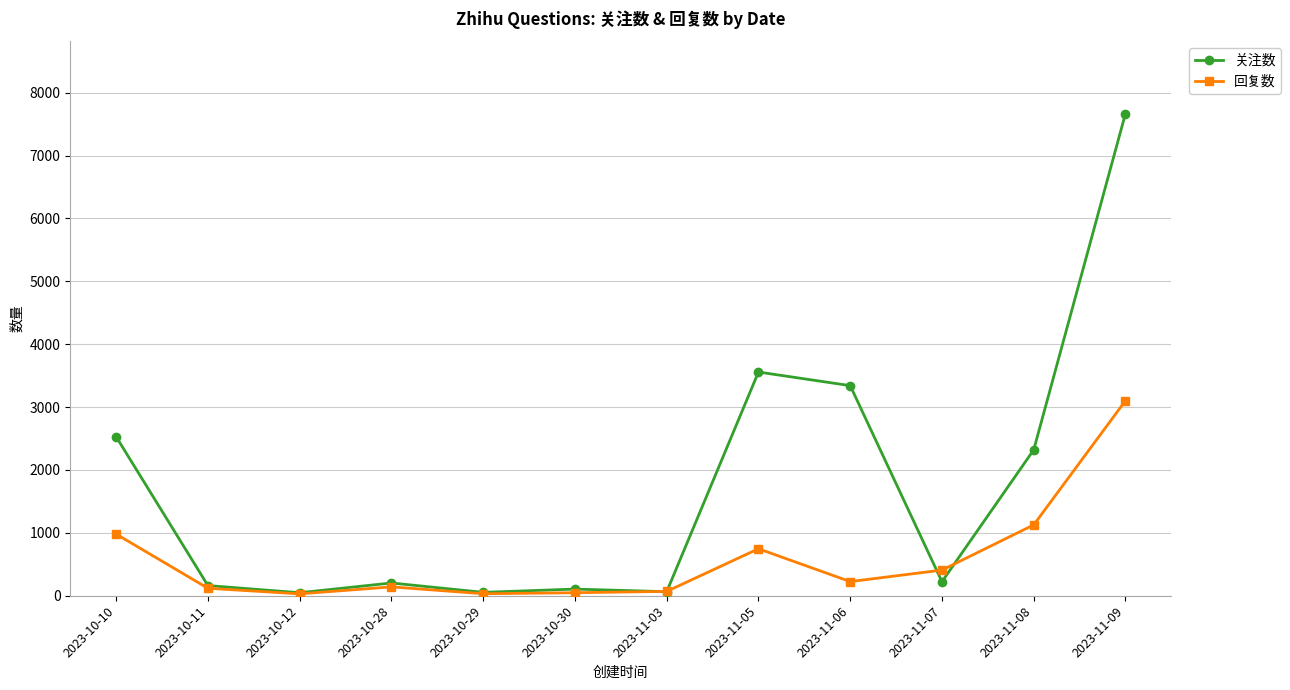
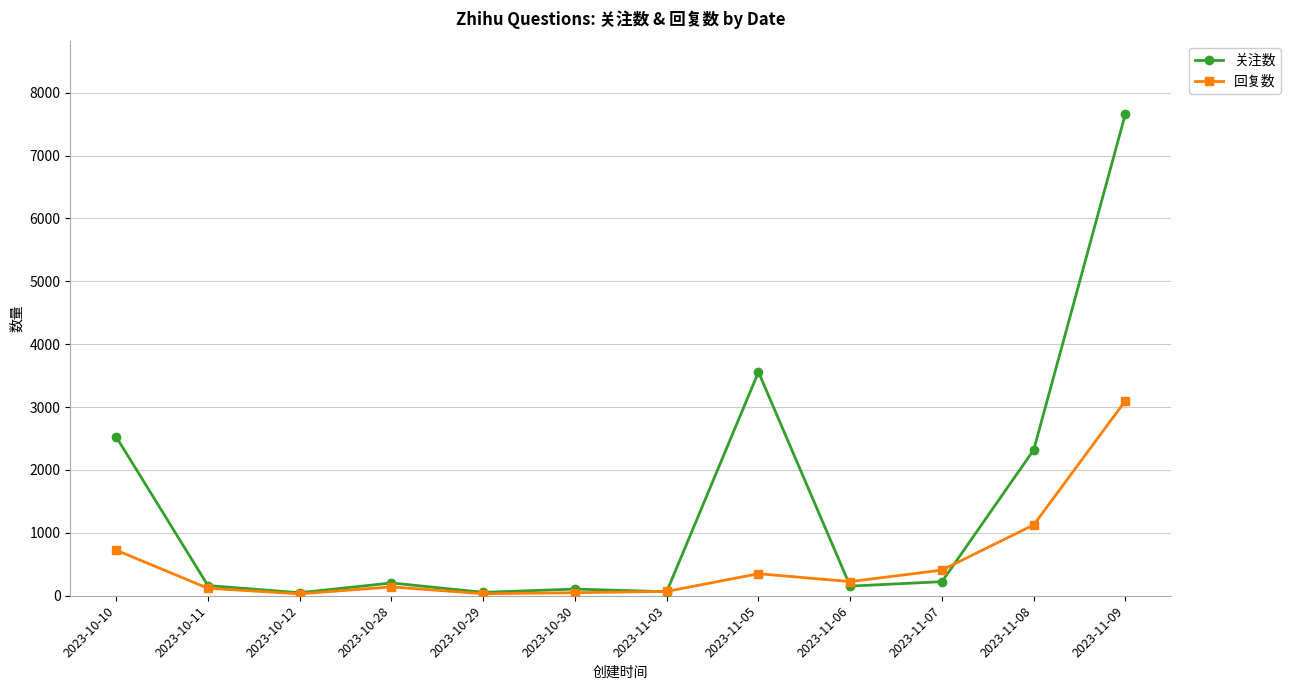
  {
    "关注数": {
      "2023-10-10": 2500,
      "2023-10-11": 200,
      "2023-10-28": 200,
      "2023-10-30": 100,
      "2023-11-05": 3600,
-     "2023-11-06": 3300,
+     "2023-11-06": 200,
      "2023-11-07": 200,
      "2023-11-08": 2300,
      "2023-11-09": 7700
    },
    "回复数": {
-     "2023-10-10": 1000,
+     "2023-10-10": 700,
      "2023-10-11": 100,
      "2023-10-28": 100,
      "2023-10-30": 0,
-     "2023-11-05": 700,
+     "2023-11-05": 400,
      "2023-11-06": 200,
      "2023-11-07": 400,
      "2023-11-08": 1100,
      "2023-11-09": 3100
    }
  }
